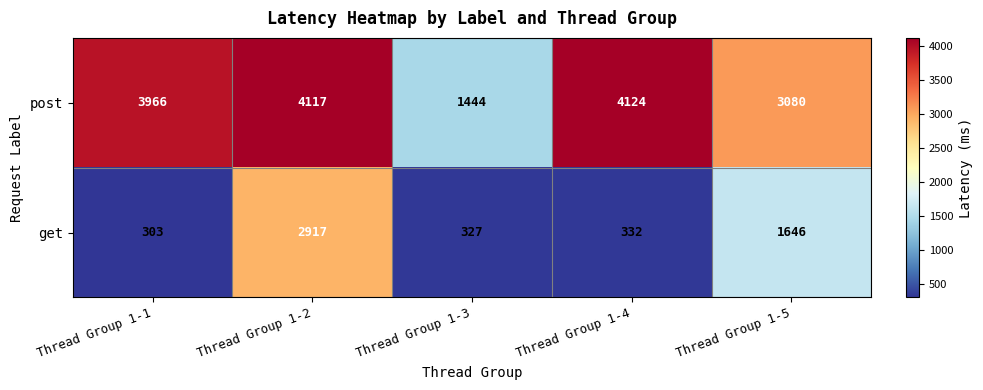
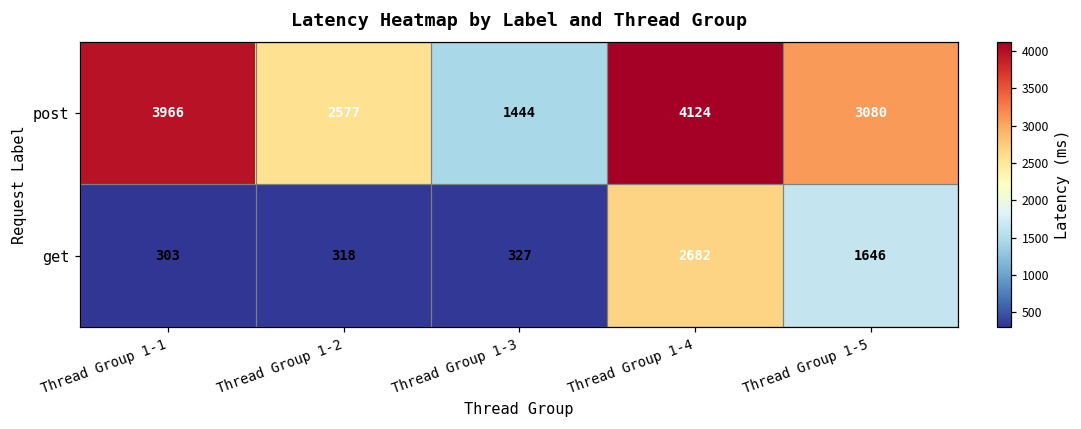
  {
    "post": {
      "Thread Group 1-1": 3966,
-     "Thread Group 1-2": 4117,
+     "Thread Group 1-2": 2577,
      "Thread Group 1-3": 1444,
      "Thread Group 1-4": 4124,
      "Thread Group 1-5": 3080
    },
    "get": {
      "Thread Group 1-1": 303,
-     "Thread Group 1-2": 2917,
+     "Thread Group 1-2": 318,
      "Thread Group 1-3": 327,
-     "Thread Group 1-4": 332,
+     "Thread Group 1-4": 2682,
      "Thread Group 1-5": 1646
    }
  }
